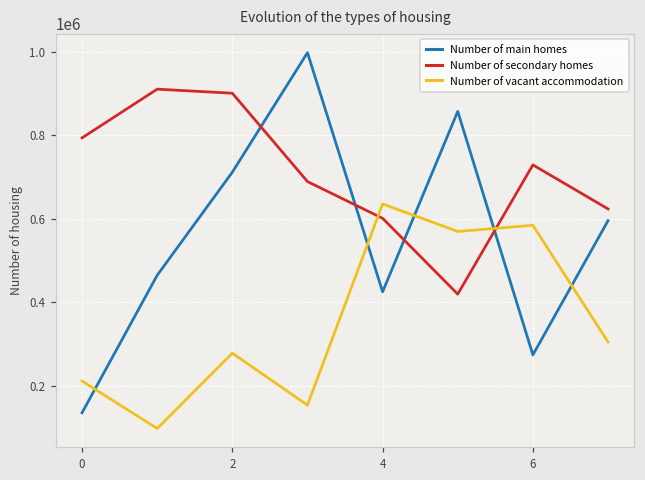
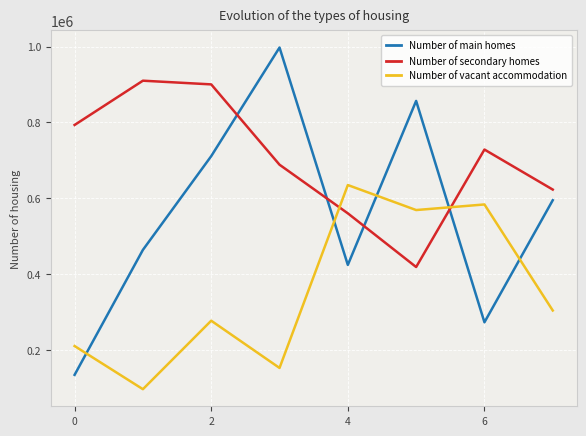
  {
    "Number of main homes": {
      "0": 140000,
      "2": 710000,
      "4": 420000,
      "6": 270000
    },
    "Number of secondary homes": {
      "0": 790000,
      "2": 900000,
-     "4": 600000,
+     "4": 560000,
      "6": 730000
    },
    "Number of vacant accommodation": {
      "0": 210000,
      "2": 280000,
      "4": 640000,
      "6": 580000
    }
  }
